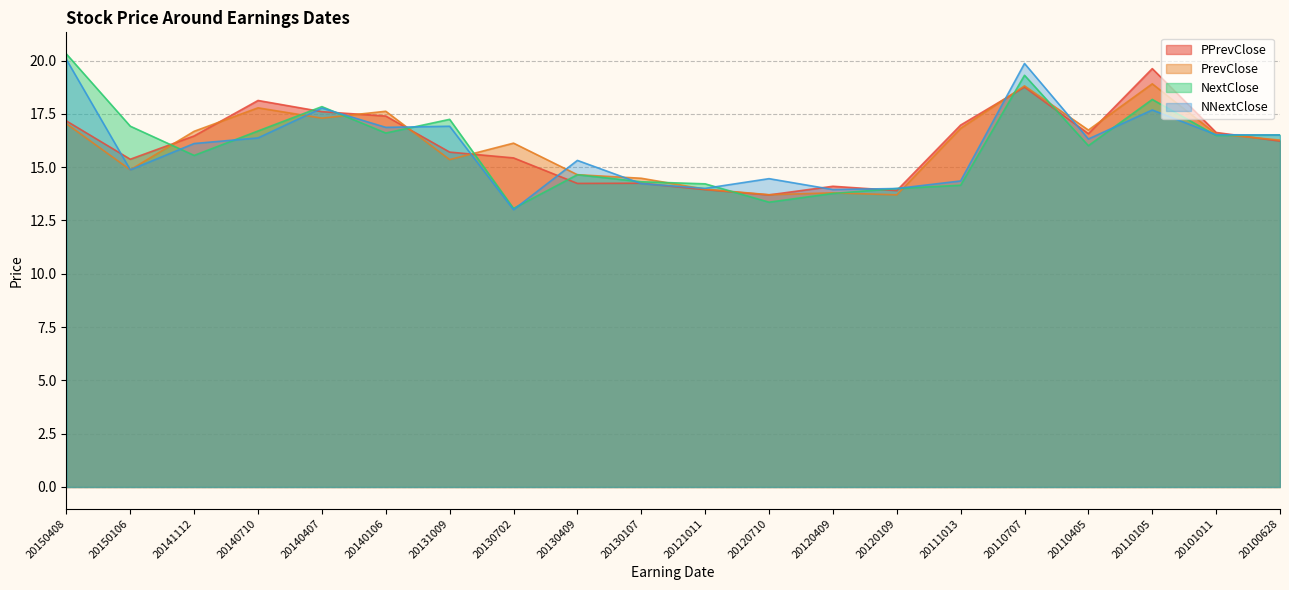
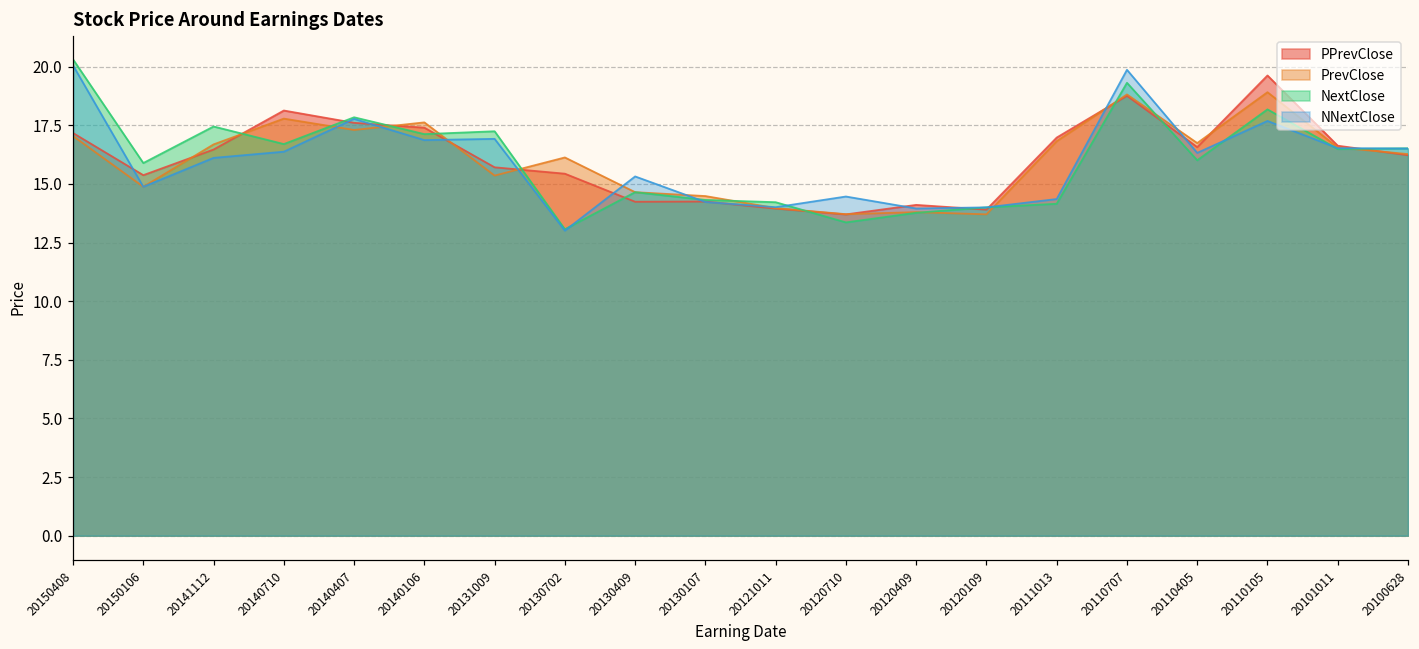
  {
    "NextClose": {
      "20150408": 20.3,
-     "20150106": 16.9,
-     "20141112": 15.6,
+     "20150106": 15.9,
+     "20141112": 17.4,
      "20140710": 16.7,
-     "20140106": 16.6,
+     "20140106": 17.1,
      "20131009": 17.2,
      "20121011": 14.2,
      "20120710": 13.4,
      "20111013": 14.2,
      "20110707": 19.3,
      "20110405": 16.0,
      "20110105": 18.2
    },
    "NNextClose": {
      "20150408": 20.1,
      "20141112": 16.1,
      "20140710": 16.4,
      "20140106": 16.9,
      "20131009": 16.9,
      "20130409": 15.3,
      "20120710": 14.5,
      "20120409": 14.0,
      "20111013": 14.4,
      "20110707": 19.9,
      "20110405": 16.3,
      "20110105": 17.7
    }
  }
